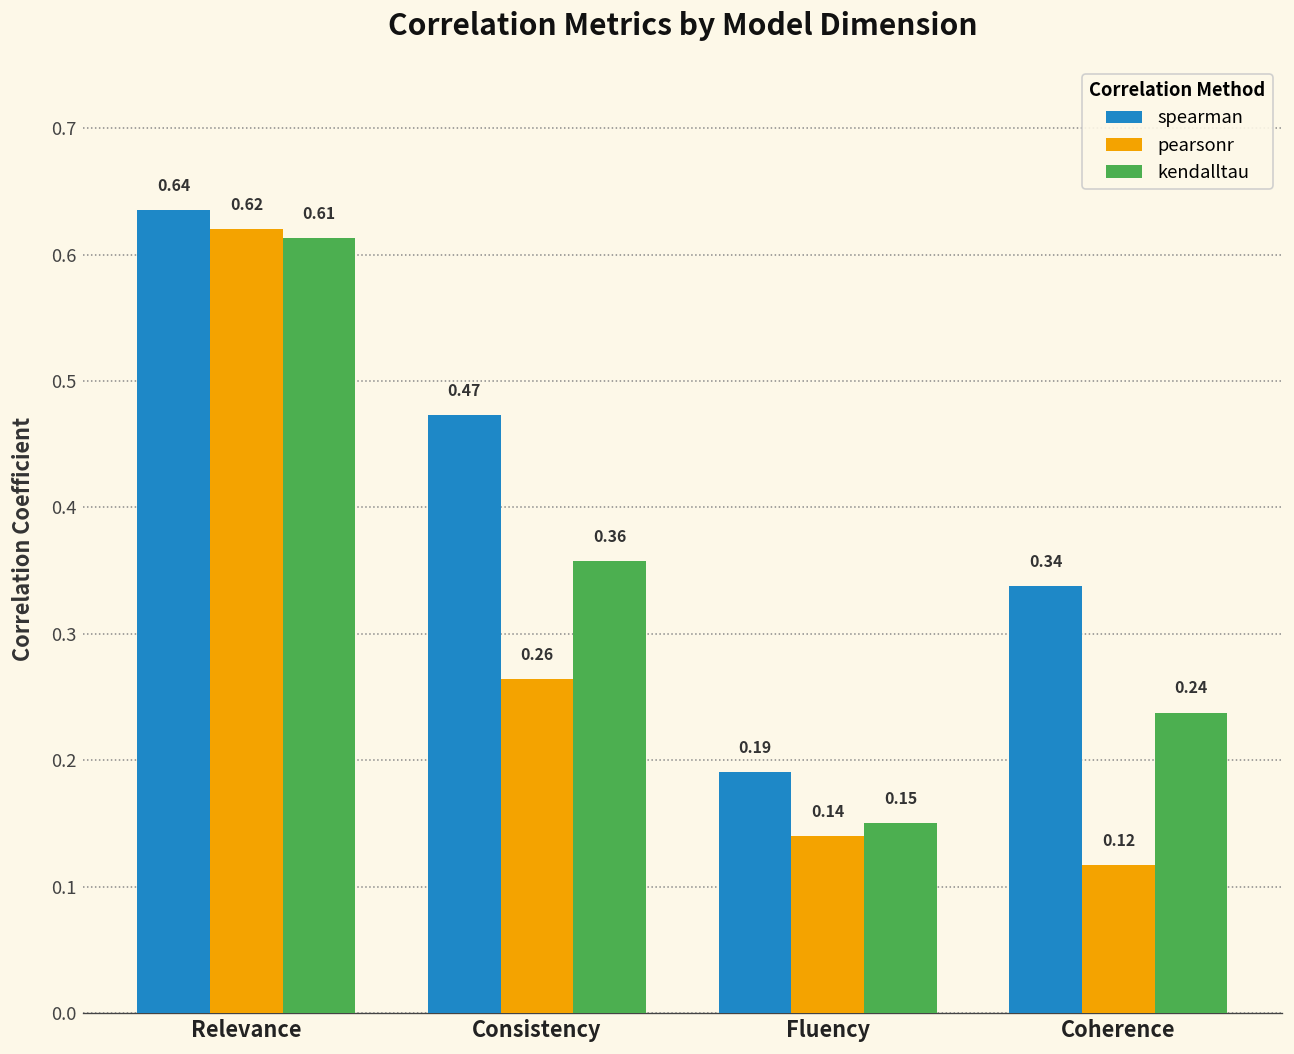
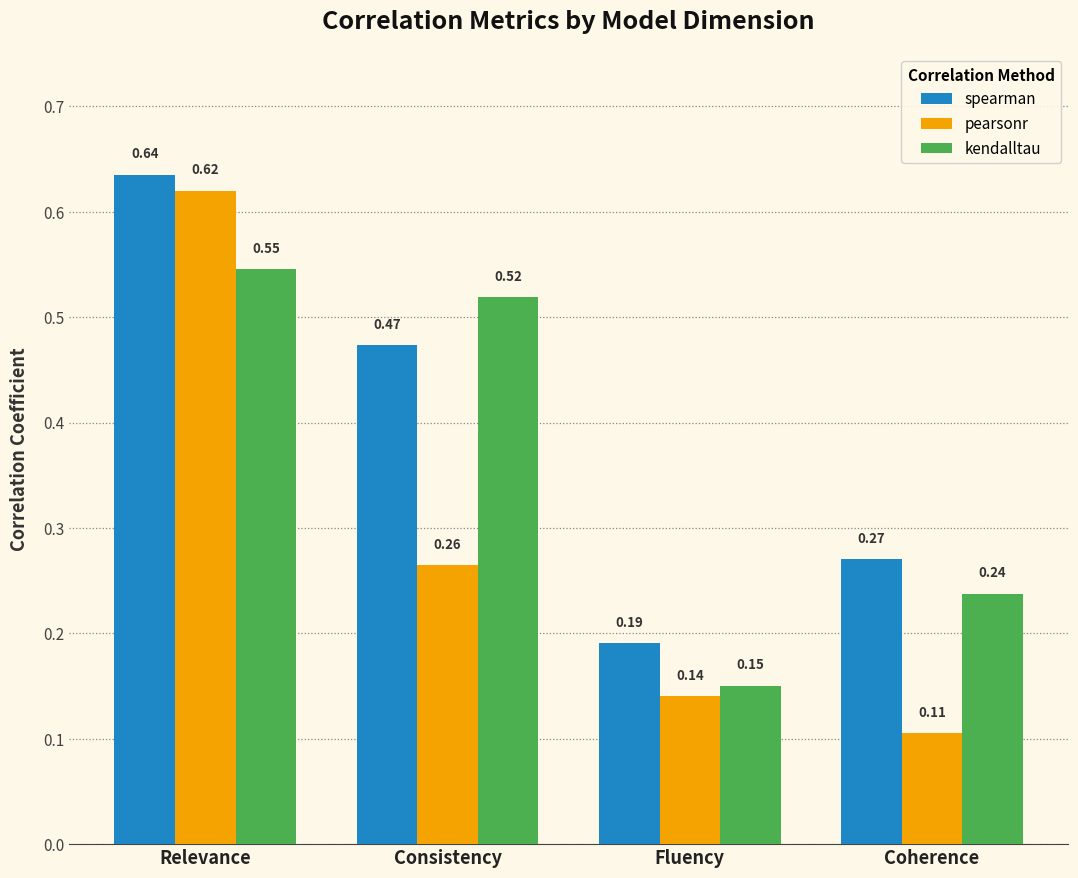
  {
    "spearman": {
      "Relevance": 0.64,
      "Consistency": 0.47,
      "Fluency": 0.19,
-     "Coherence": 0.34
+     "Coherence": 0.27
    },
    "pearsonr": {
      "Relevance": 0.62,
      "Consistency": 0.26,
      "Fluency": 0.14,
-     "Coherence": 0.12
+     "Coherence": 0.11
    },
    "kendalltau": {
-     "Relevance": 0.61,
-     "Consistency": 0.36,
+     "Relevance": 0.55,
+     "Consistency": 0.52,
      "Fluency": 0.15,
      "Coherence": 0.24
    }
  }
